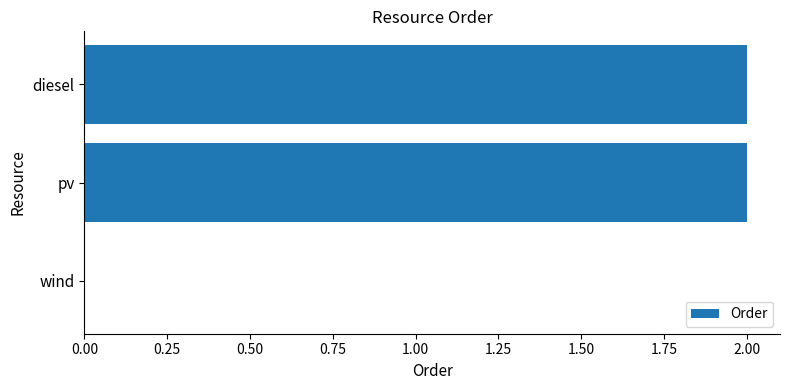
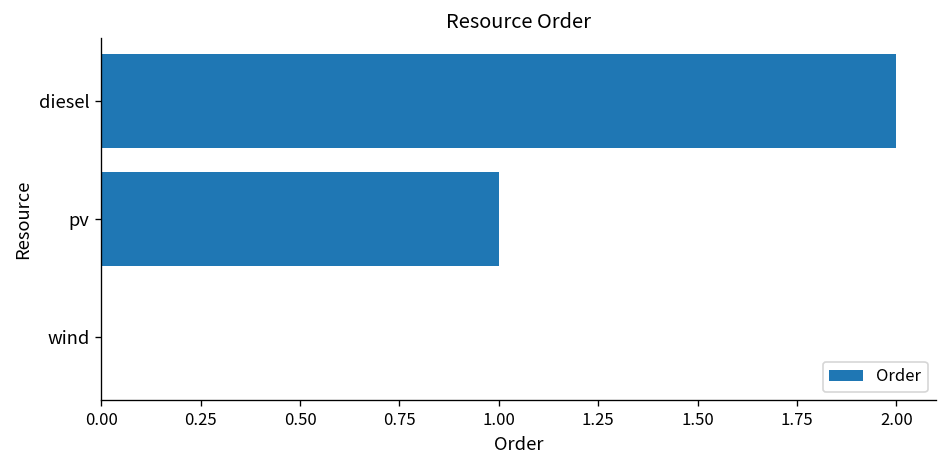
  {
    "diesel": 2,
-   "pv": 2,
+   "pv": 1,
    "wind": 0
  }
